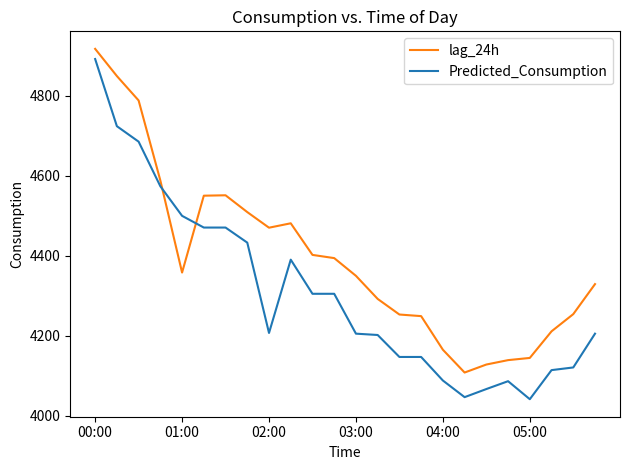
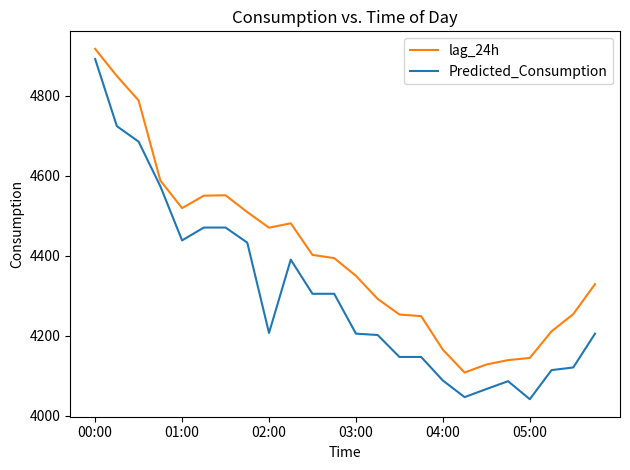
  {
    "lag_24h": {
      "00:00": 4920,
-     "01:00": 4360,
+     "01:00": 4520,
      "02:00": 4470,
      "03:00": 4350,
      "04:00": 4170,
      "05:00": 4140
    },
    "Predicted_Consumption": {
      "00:00": 4890,
-     "01:00": 4500,
+     "01:00": 4440,
      "02:00": 4210,
      "03:00": 4210,
      "04:00": 4090,
      "05:00": 4040
    }
  }
